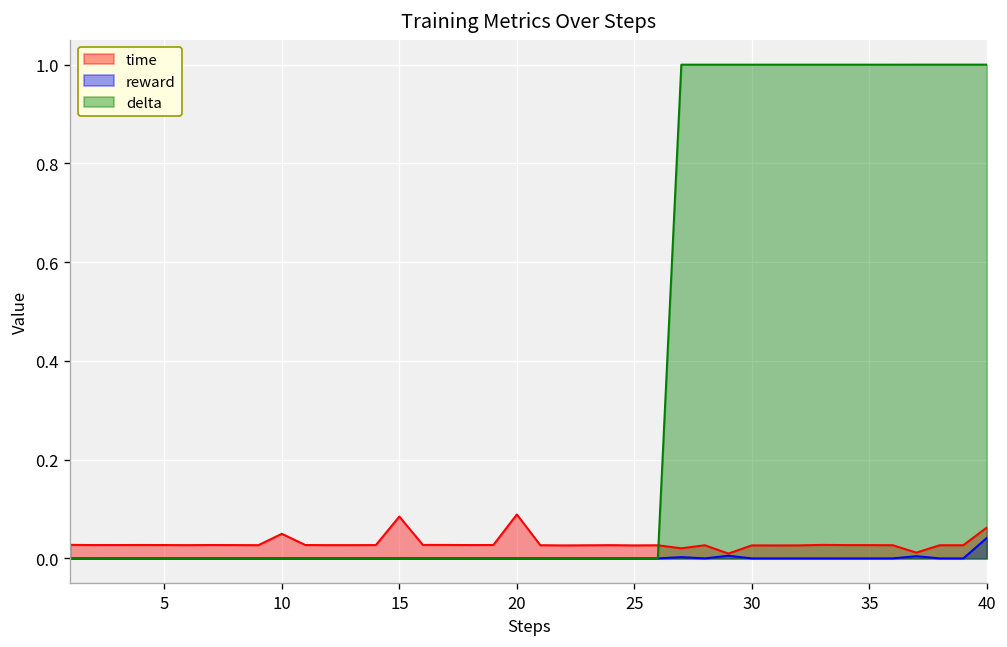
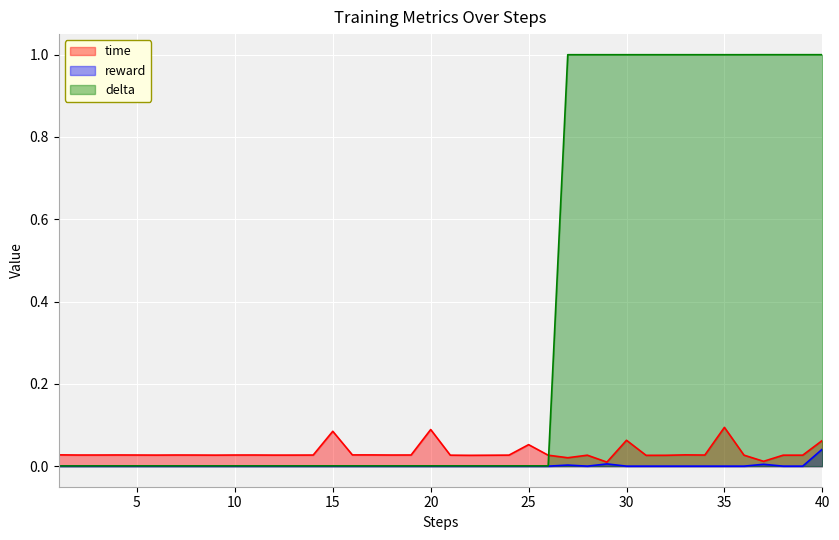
  {
    "time": {
      "5": 0.03,
-     "10": 0.05,
+     "10": 0.03,
      "15": 0.08,
      "20": 0.09,
-     "25": 0.03,
-     "30": 0.03,
-     "35": 0.03,
+     "25": 0.05,
+     "30": 0.06,
+     "35": 0.09,
      "40": 0.06
    },
    "reward": {
      "30": 0.00,
      "35": 0.00,
      "40": 0.04
    },
    "delta": {
      "30": 1.00,
      "35": 1.00,
      "40": 1.00
    }
  }
